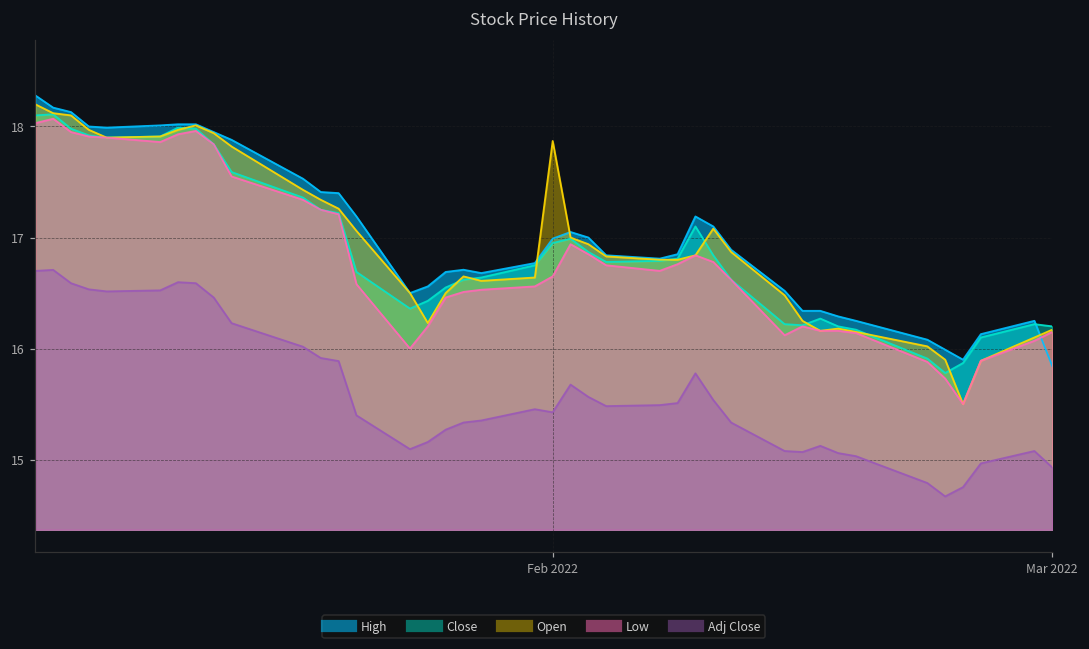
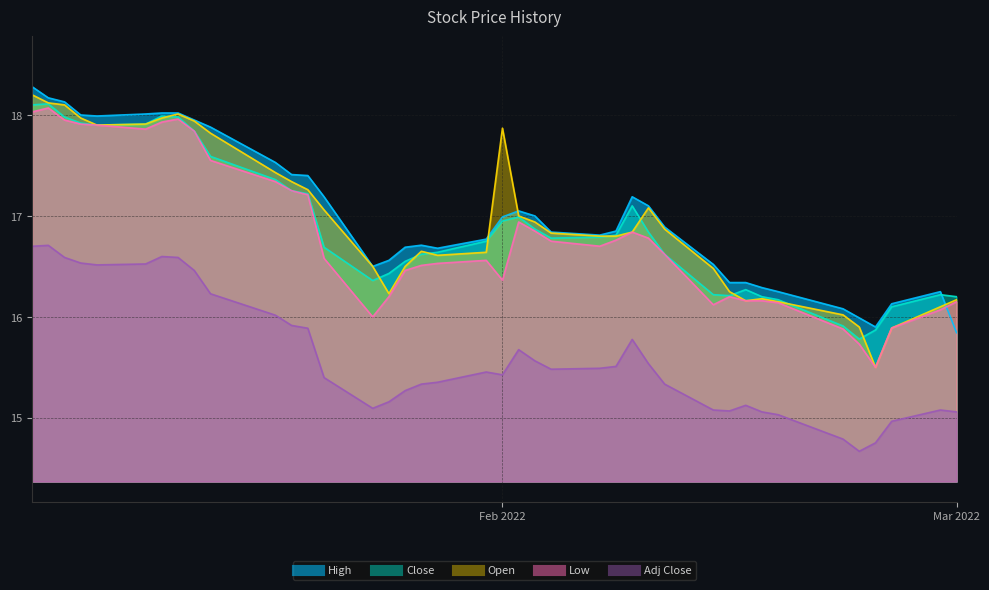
  {
    "High": {
      "Feb 2022": 16.99,
      "Mar 2022": 15.84
    },
    "Close": {
      "Feb 2022": 16.95,
      "Mar 2022": 16.20
    },
    "Open": {
      "Feb 2022": 17.87
    },
    "Low": {
-     "Feb 2022": 16.65
+     "Feb 2022": 16.36
    },
    "Adj Close": {
      "Feb 2022": 15.43,
-     "Mar 2022": 14.93
+     "Mar 2022": 15.06
    }
  }
